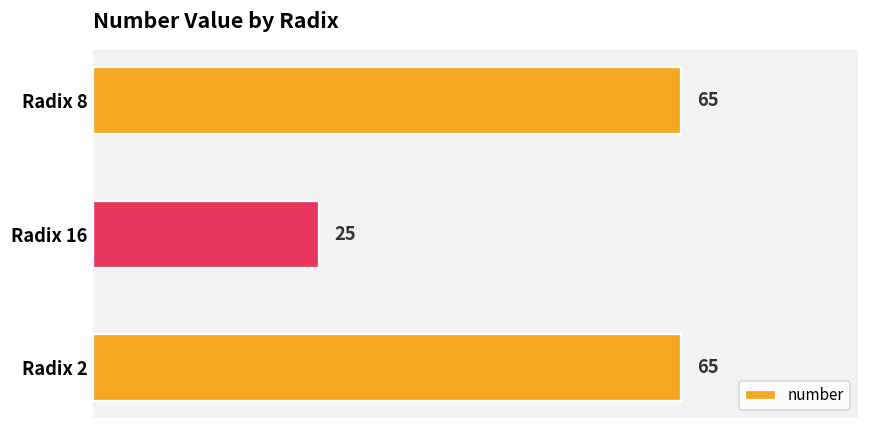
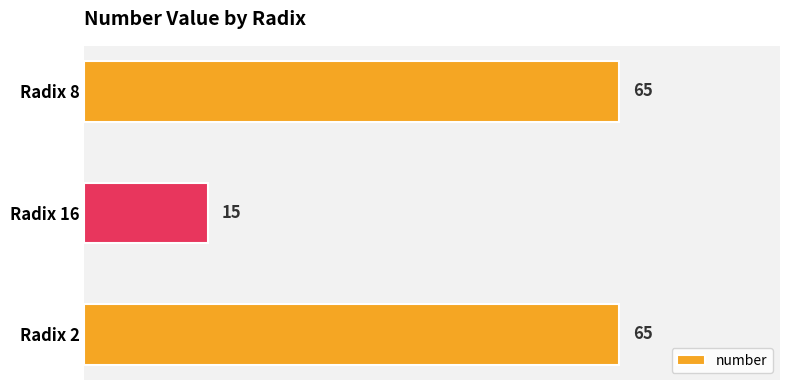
  {
    "Radix 8": 65,
-   "Radix 16": 25,
+   "Radix 16": 15,
    "Radix 2": 65
  }
